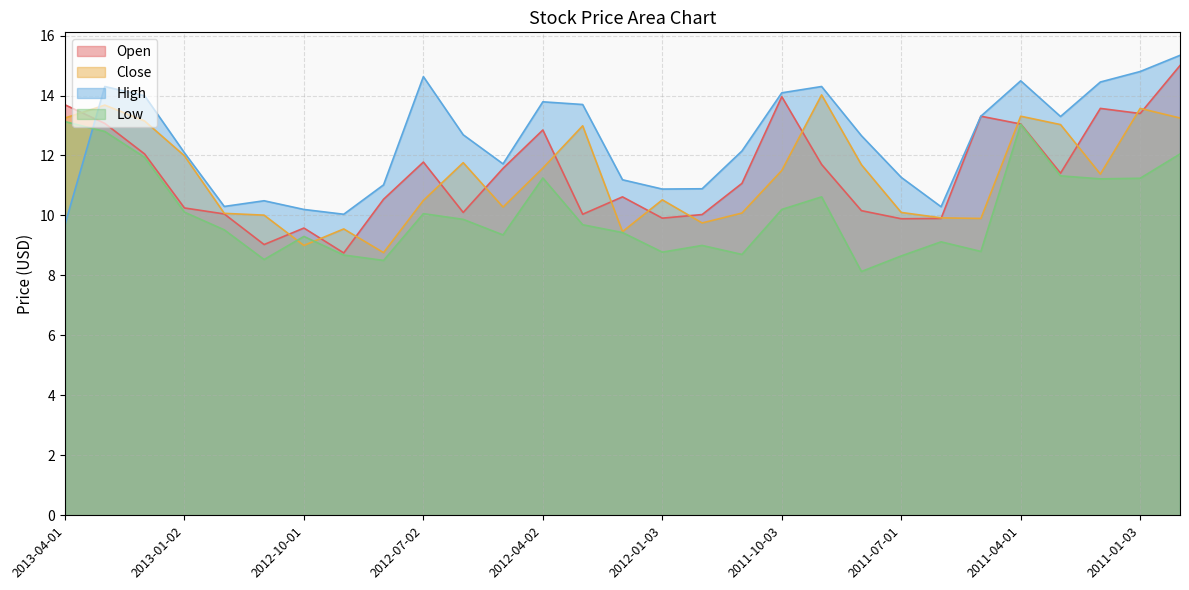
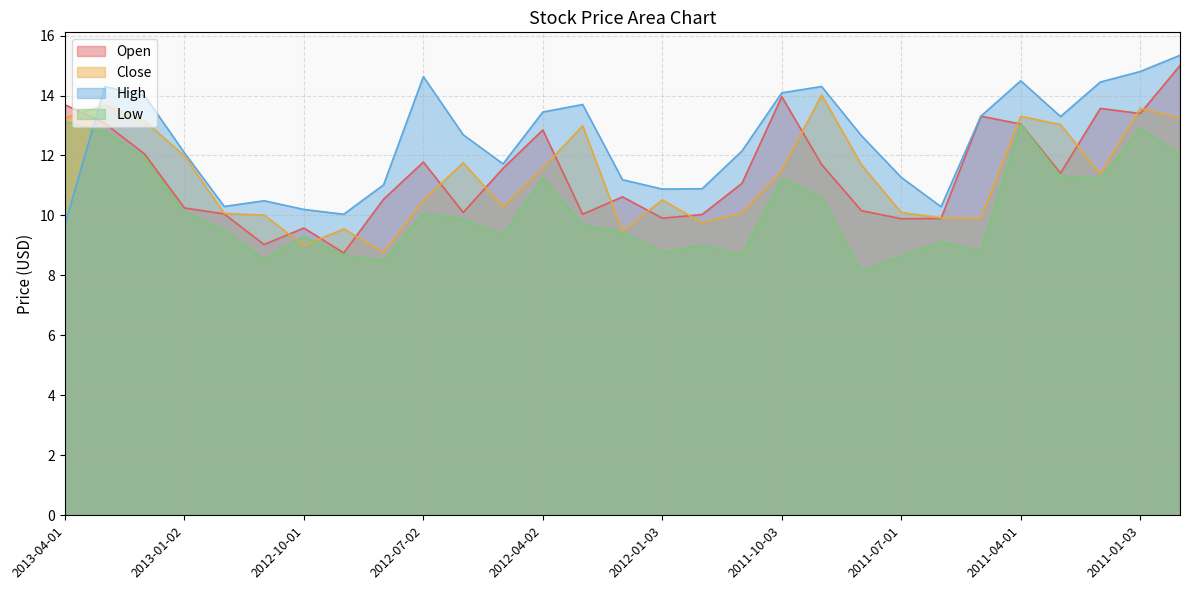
  {
    "High": {
      "2013-04-01": 9.7,
      "2013-01-02": 12.1,
      "2012-10-01": 10.2,
      "2012-07-02": 14.6,
-     "2012-04-02": 13.8,
+     "2012-04-02": 13.5,
      "2012-01-03": 10.9,
      "2011-10-03": 14.1,
      "2011-07-01": 11.3,
      "2011-04-01": 14.5,
      "2011-01-03": 14.8
    },
    "Low": {
      "2013-04-01": 13.1,
      "2013-01-02": 10.1,
      "2012-10-01": 9.3,
      "2012-07-02": 10.1,
      "2012-04-02": 11.3,
      "2012-01-03": 8.8,
-     "2011-10-03": 10.2,
+     "2011-10-03": 11.2,
      "2011-07-01": 8.7,
-     "2011-01-03": 11.2
+     "2011-01-03": 12.9
    }
  }
